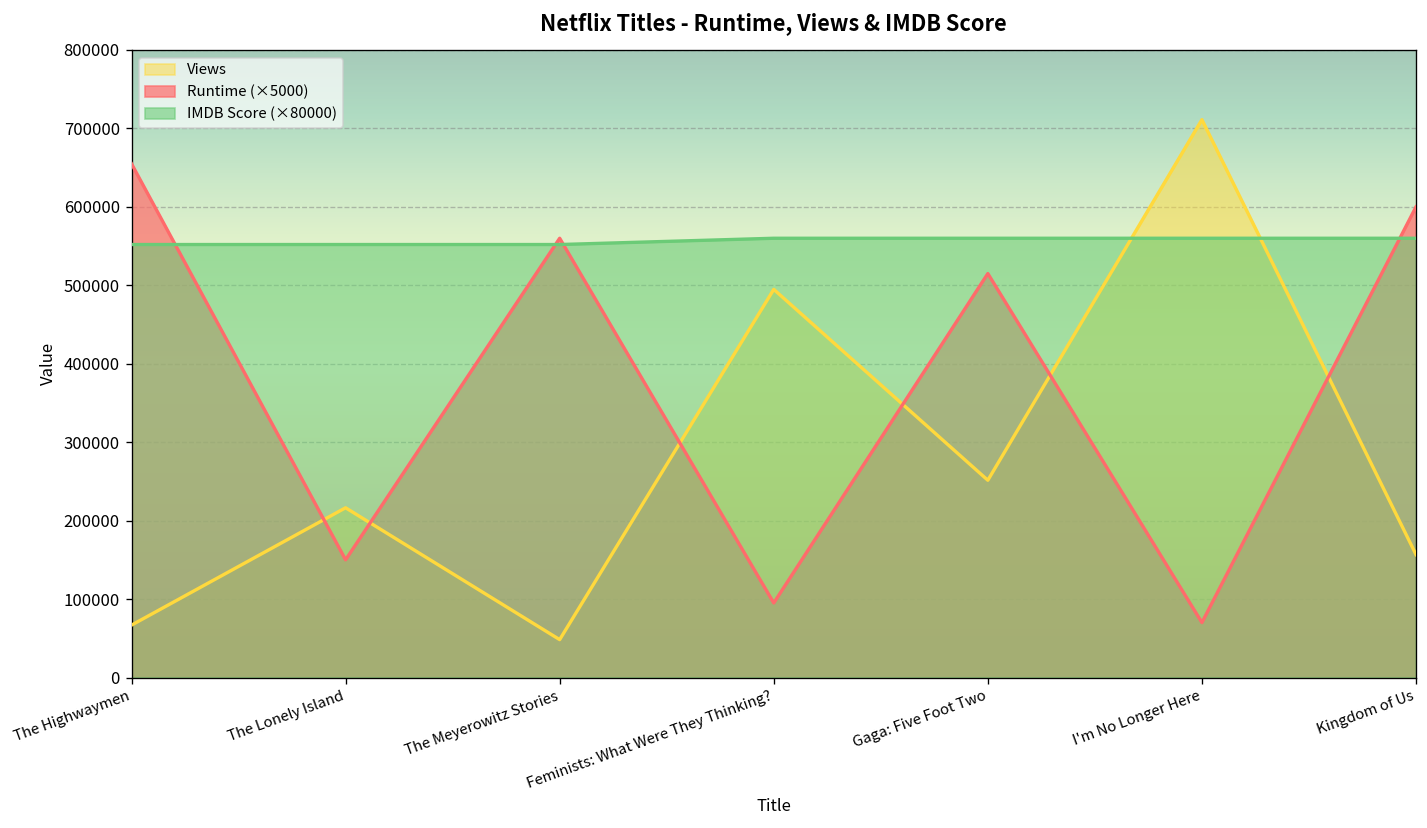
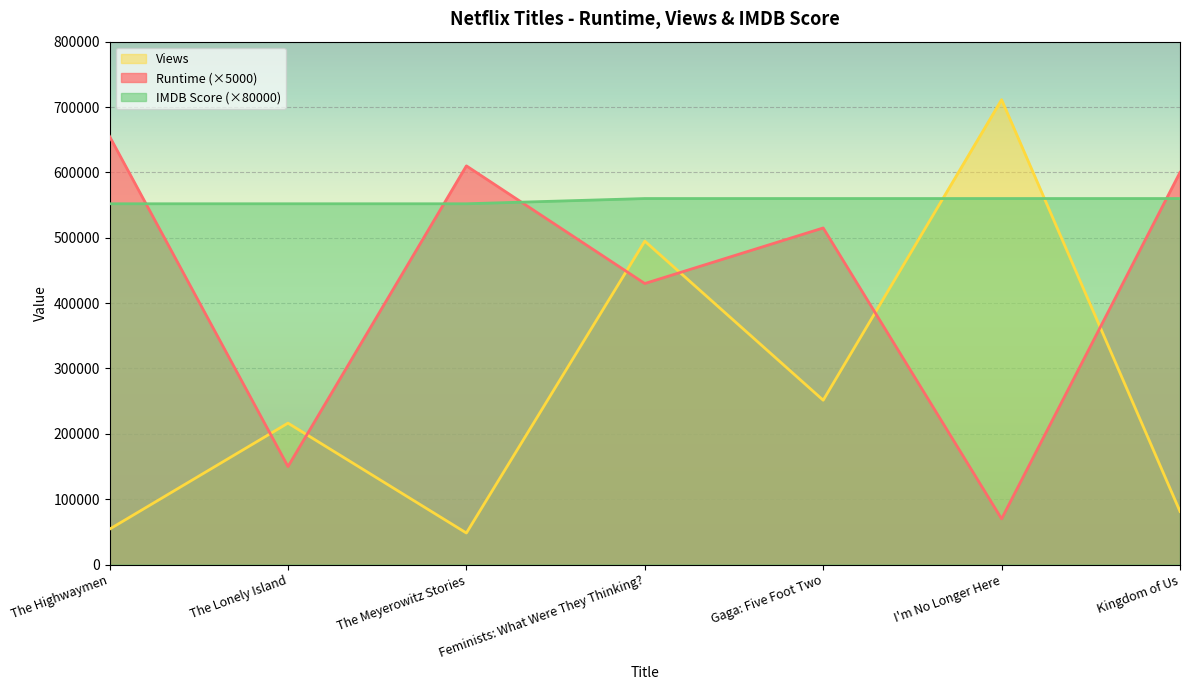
  {
    "Views": {
-     "The Highwaymen": 70000,
+     "The Highwaymen": 50000,
      "The Lonely Island": 220000,
      "The Meyerowitz Stories": 50000,
      "Feminists: What Were They Thinking?": 490000,
      "Gaga: Five Foot Two": 250000,
      "I'm No Longer Here": 710000,
-     "Kingdom of Us": 160000
+     "Kingdom of Us": 80000
    },
    "Runtime (×5000)": {
      "The Highwaymen": 660000,
      "The Lonely Island": 150000,
-     "The Meyerowitz Stories": 560000,
-     "Feminists: What Were They Thinking?": 100000,
+     "The Meyerowitz Stories": 610000,
+     "Feminists: What Were They Thinking?": 430000,
      "Gaga: Five Foot Two": 520000,
      "I'm No Longer Here": 70000,
      "Kingdom of Us": 600000
    },
    "IMDB Score (×80000)": {
      "The Highwaymen": 550000,
      "The Lonely Island": 550000,
      "The Meyerowitz Stories": 550000,
      "Feminists: What Were They Thinking?": 560000,
      "Gaga: Five Foot Two": 560000,
      "I'm No Longer Here": 560000,
      "Kingdom of Us": 560000
    }
  }
